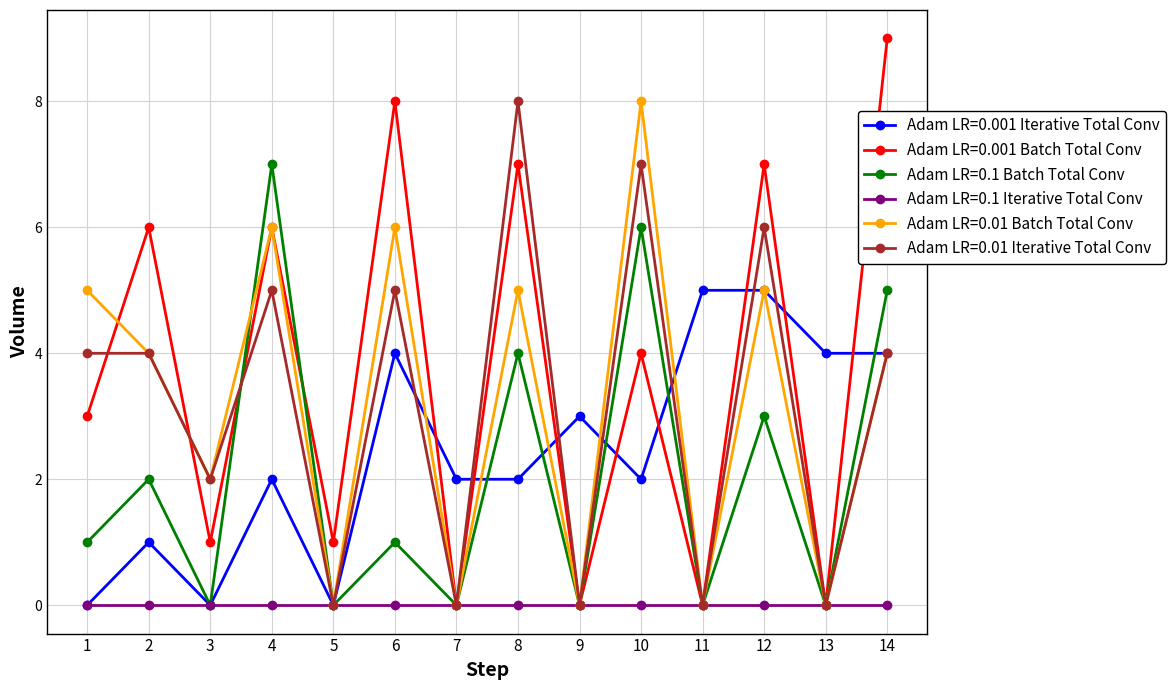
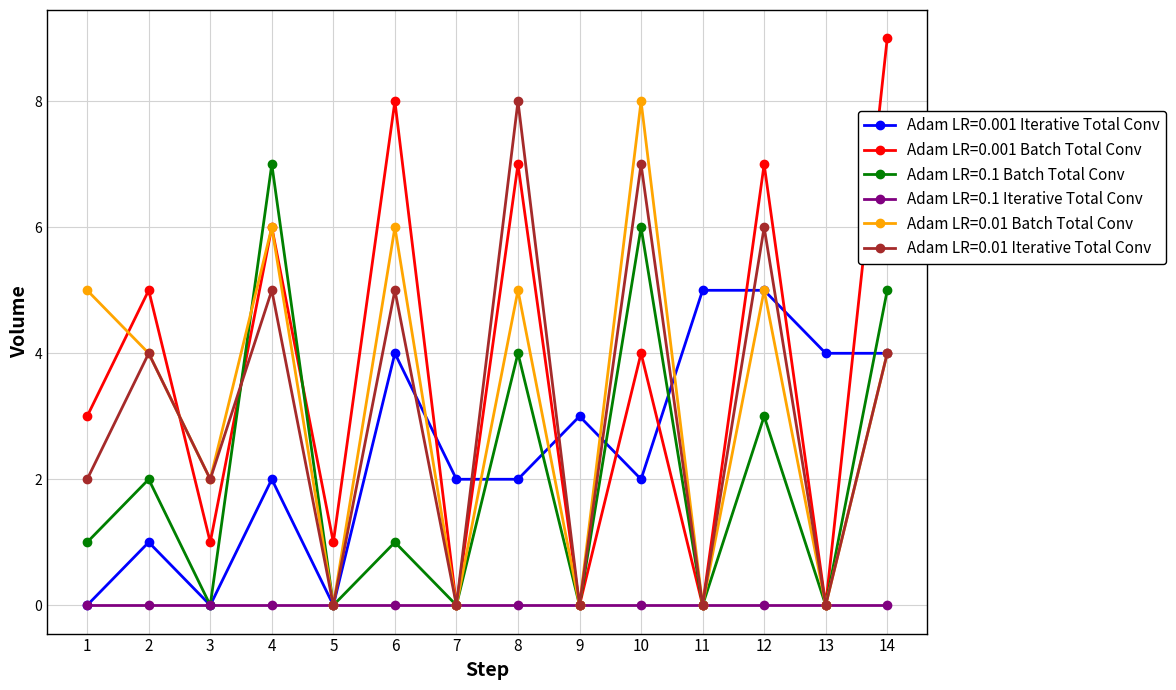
  {
    "Adam LR=0.001 Iterative Total Conv": {
      "2": 1,
      "4": 2,
      "6": 4,
      "7": 2,
      "8": 2,
      "9": 3,
      "10": 2,
      "11": 5,
      "13": 4
    },
    "Adam LR=0.001 Batch Total Conv": {
      "1": 3,
-     "2": 6,
+     "2": 5,
      "3": 1,
      "5": 1,
      "6": 8,
      "8": 7,
      "10": 4,
      "12": 7,
      "14": 9
    },
    "Adam LR=0.1 Batch Total Conv": {
      "1": 1,
      "2": 2,
      "4": 7,
      "6": 1,
      "8": 4,
      "10": 6,
      "12": 3,
      "14": 5
    },
    "Adam LR=0.1 Iterative Total Conv": {
      "2": 0,
      "4": 0,
      "6": 0,
      "8": 0,
      "10": 0,
      "12": 0,
      "14": 0
    },
    "Adam LR=0.01 Batch Total Conv": {
      "1": 5,
      "6": 6,
      "8": 5,
      "10": 8
    },
    "Adam LR=0.01 Iterative Total Conv": {
-     "1": 4,
+     "1": 2,
      "4": 5,
      "6": 5,
      "8": 8,
      "10": 7,
      "12": 6
    }
  }
